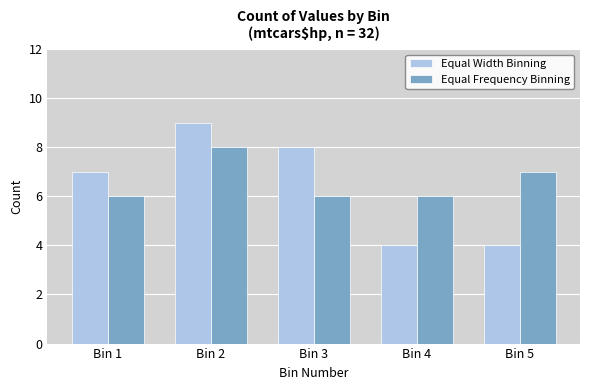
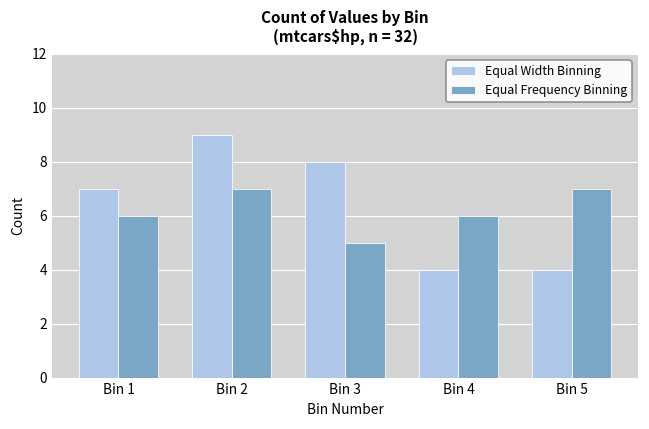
  {
    "Equal Width Binning": {
      "Bin 1": 7,
      "Bin 2": 9,
      "Bin 3": 8,
      "Bin 4": 4,
      "Bin 5": 4
    },
    "Equal Frequency Binning": {
      "Bin 1": 6,
-     "Bin 2": 8,
-     "Bin 3": 6,
+     "Bin 2": 7,
+     "Bin 3": 5,
      "Bin 4": 6,
      "Bin 5": 7
    }
  }
